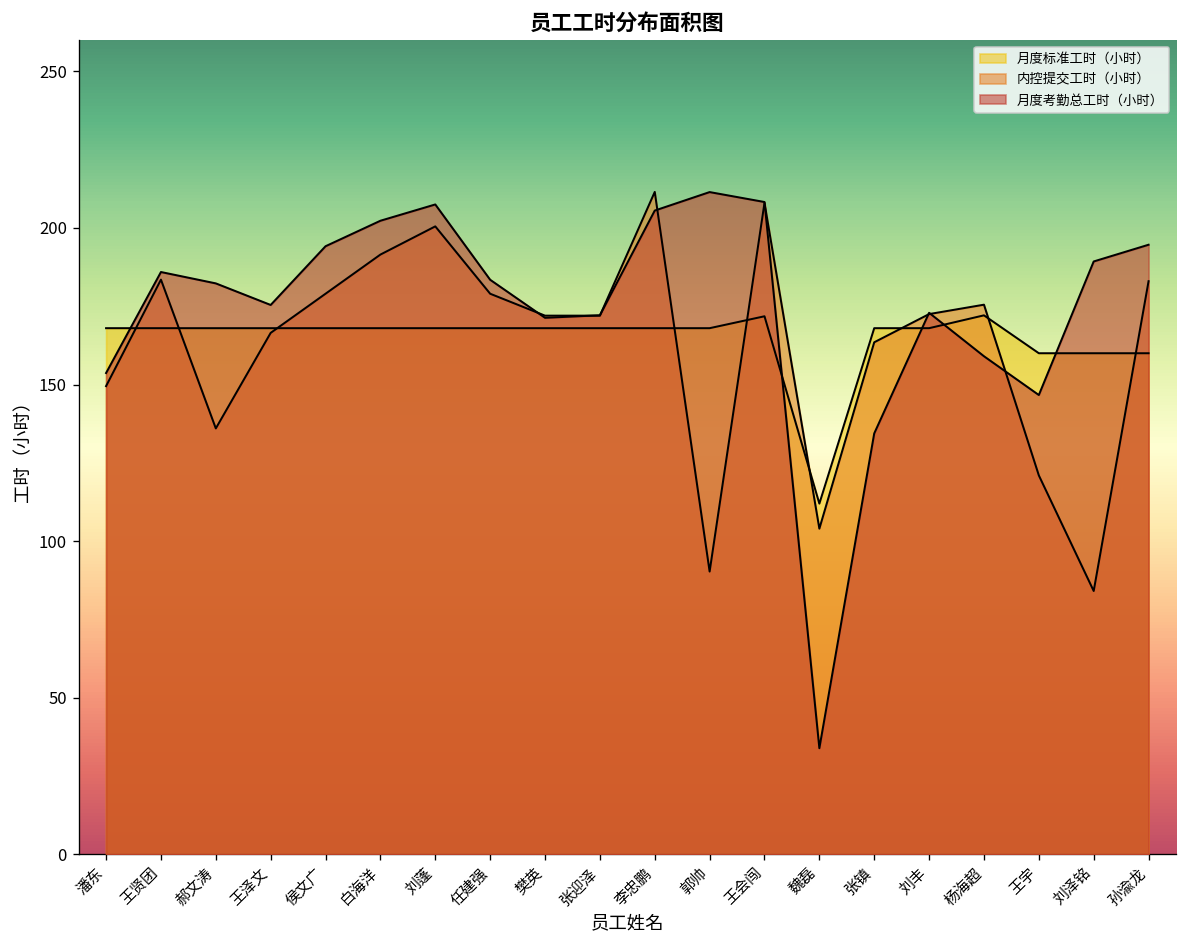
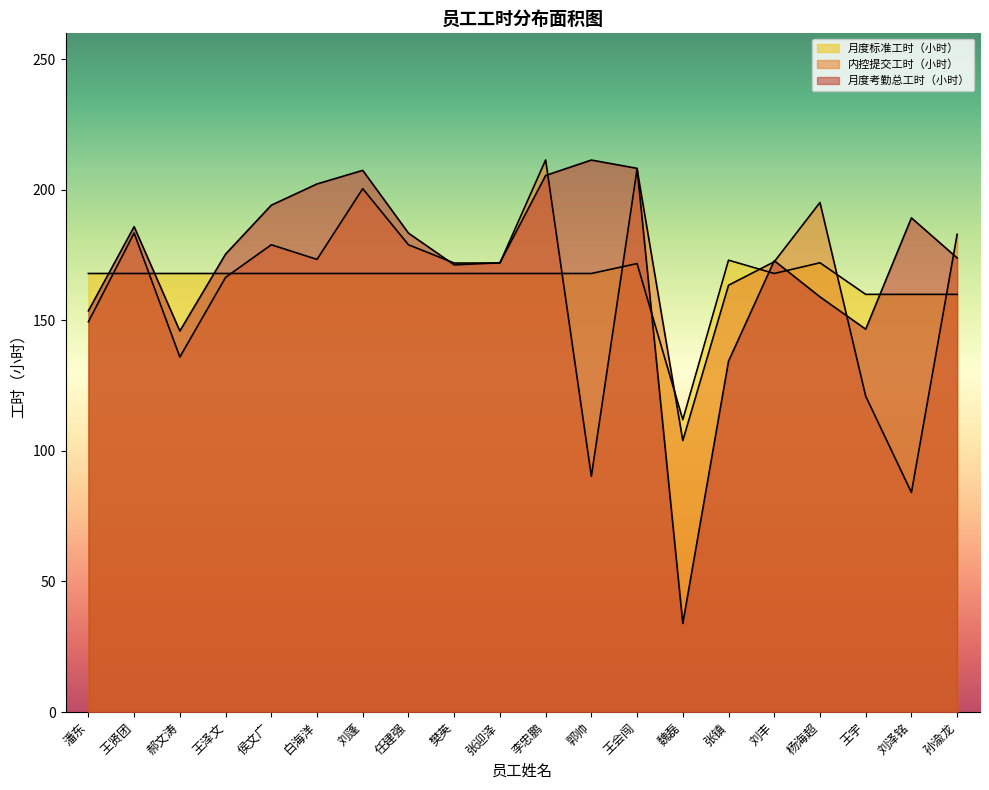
  {
    "月度标准工时（小时）": {
      "潘东": 168,
      "王贤团": 168,
      "郝文涛": 168,
      "王泽文": 168,
      "侯文广": 168,
      "白海洋": 168,
      "刘蓬": 168,
      "任建强": 168,
      "樊英": 168,
      "张迎泽": 168,
      "李忠鹏": 168,
      "郭帅": 168,
      "王会闯": 172,
      "魏磊": 112,
-     "张镇": 168,
+     "张镇": 173,
      "刘丰": 168,
      "杨海超": 172,
      "王宇": 160,
      "刘泽铭": 160,
      "孙渝龙": 160
    },
    "内控提交工时（小时）": {
      "潘东": 150,
      "王贤团": 184,
      "郝文涛": 136,
      "王泽文": 167,
      "侯文广": 179,
-     "白海洋": 192,
+     "白海洋": 173,
      "刘蓬": 201,
      "任建强": 179,
      "李忠鹏": 212,
      "郭帅": 90,
      "魏磊": 104,
      "张镇": 164,
-     "杨海超": 176,
+     "杨海超": 195,
      "王宇": 121,
      "刘泽铭": 84,
      "孙渝龙": 183
    },
    "月度考勤总工时（小时）": {
      "潘东": 154,
      "王贤团": 186,
-     "郝文涛": 182,
+     "郝文涛": 146,
      "王泽文": 175,
      "侯文广": 194,
      "白海洋": 202,
      "刘蓬": 208,
      "任建强": 183,
      "李忠鹏": 206,
      "郭帅": 211,
      "魏磊": 34,
      "张镇": 134,
      "杨海超": 159,
      "王宇": 147,
      "刘泽铭": 189,
-     "孙渝龙": 195
+     "孙渝龙": 174
    }
  }
